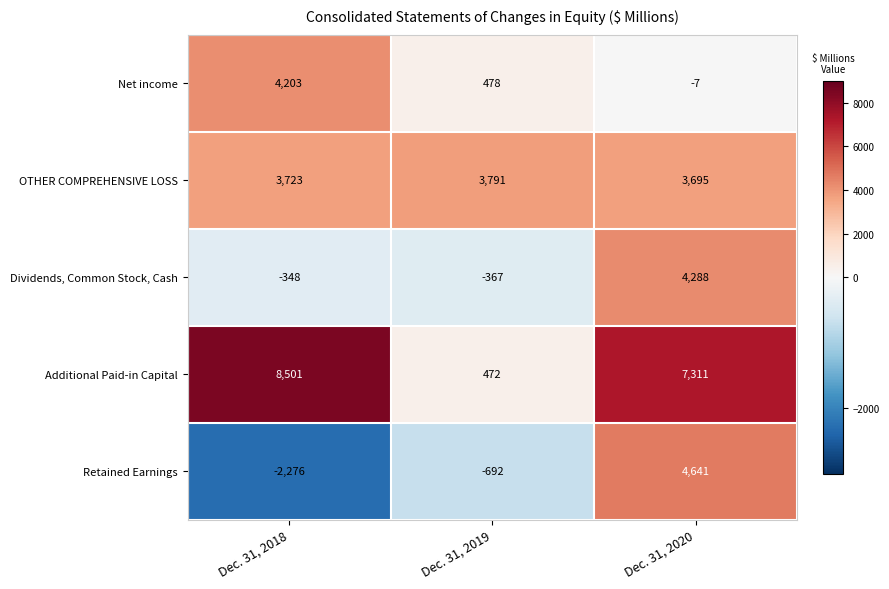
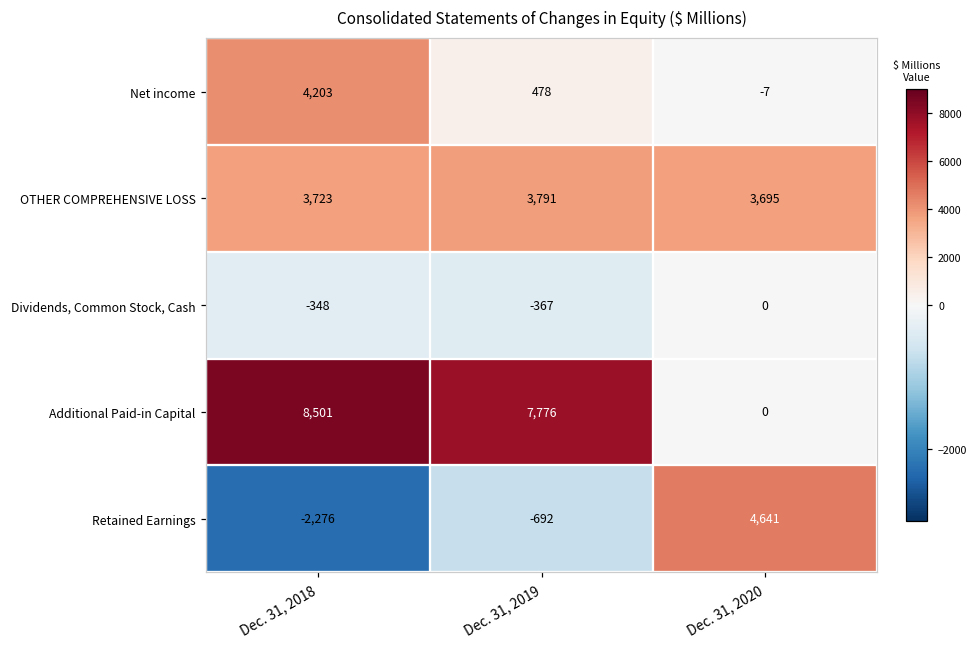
  {
    "Net income": {
      "Dec. 31, 2018": "4,203",
      "Dec. 31, 2019": "478",
      "Dec. 31, 2020": "-7"
    },
    "OTHER COMPREHENSIVE LOSS": {
      "Dec. 31, 2018": "3,723",
      "Dec. 31, 2019": "3,791",
      "Dec. 31, 2020": "3,695"
    },
    "Dividends, Common Stock, Cash": {
      "Dec. 31, 2018": "-348",
      "Dec. 31, 2019": "-367",
-     "Dec. 31, 2020": "4,288"
+     "Dec. 31, 2020": "0"
    },
    "Additional Paid-in Capital": {
      "Dec. 31, 2018": "8,501",
-     "Dec. 31, 2019": "472",
-     "Dec. 31, 2020": "7,311"
+     "Dec. 31, 2019": "7,776",
+     "Dec. 31, 2020": "0"
    },
    "Retained Earnings": {
      "Dec. 31, 2018": "-2,276",
      "Dec. 31, 2019": "-692",
      "Dec. 31, 2020": "4,641"
    }
  }
